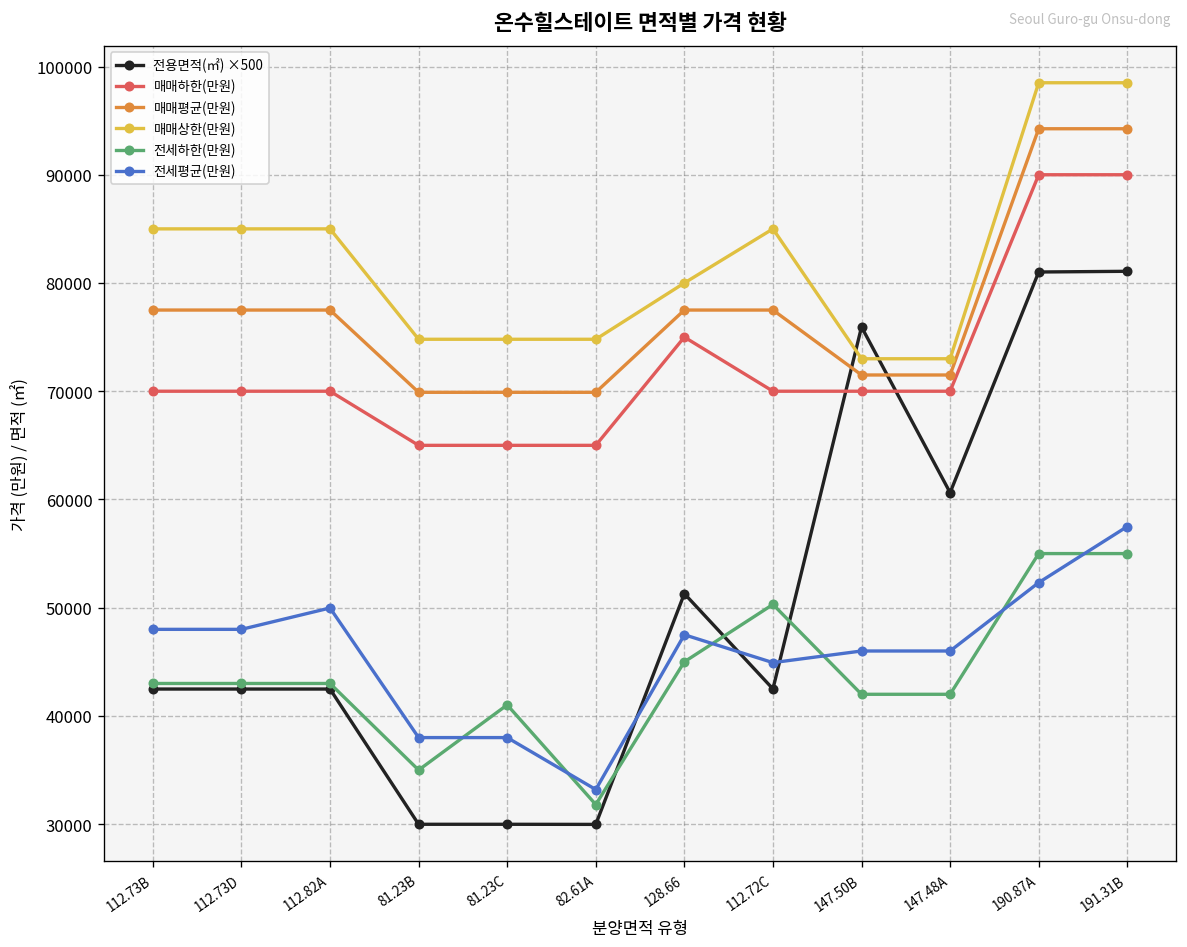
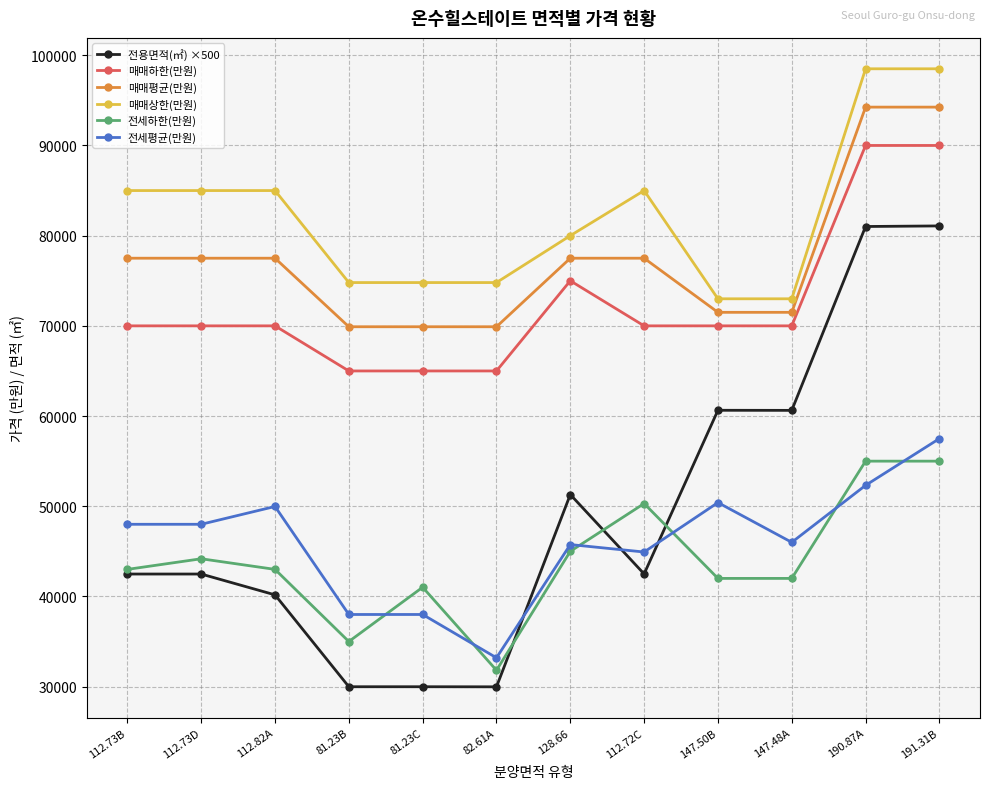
  {
    "전용면적(㎡) ×500": {
      "112.73B": 42000,
      "112.73D": 42000,
-     "112.82A": 42000,
+     "112.82A": 40000,
      "81.23B": 30000,
      "81.23C": 30000,
      "82.61A": 30000,
      "128.66": 51000,
      "112.72C": 42000,
-     "147.50B": 76000,
+     "147.50B": 61000,
      "147.48A": 61000,
      "190.87A": 81000,
      "191.31B": 81000
    },
    "전세하한(만원)": {
      "112.73B": 43000,
-     "112.73D": 43000,
+     "112.73D": 44000,
      "112.82A": 43000,
      "81.23B": 35000,
      "81.23C": 41000,
      "82.61A": 32000,
      "128.66": 45000,
      "112.72C": 50000,
      "147.50B": 42000,
      "147.48A": 42000,
      "190.87A": 55000,
      "191.31B": 55000
    },
    "전세평균(만원)": {
      "112.73B": 48000,
      "112.73D": 48000,
      "112.82A": 50000,
      "81.23B": 38000,
      "81.23C": 38000,
      "82.61A": 33000,
-     "128.66": 48000,
+     "128.66": 46000,
      "112.72C": 45000,
-     "147.50B": 46000,
+     "147.50B": 50000,
      "147.48A": 46000,
      "190.87A": 52000,
      "191.31B": 58000
    }
  }
